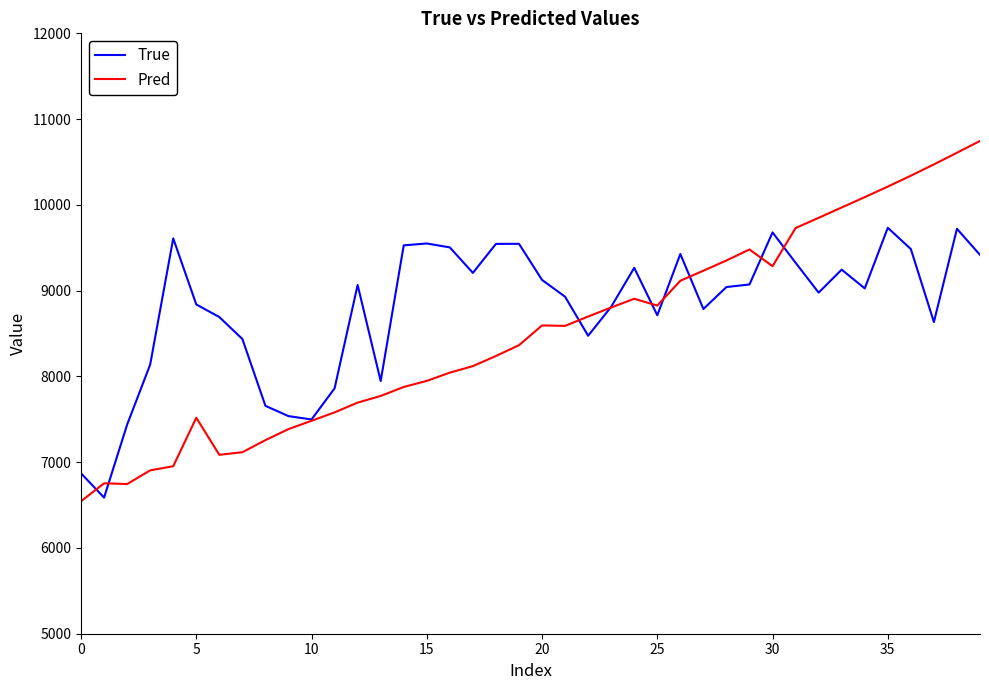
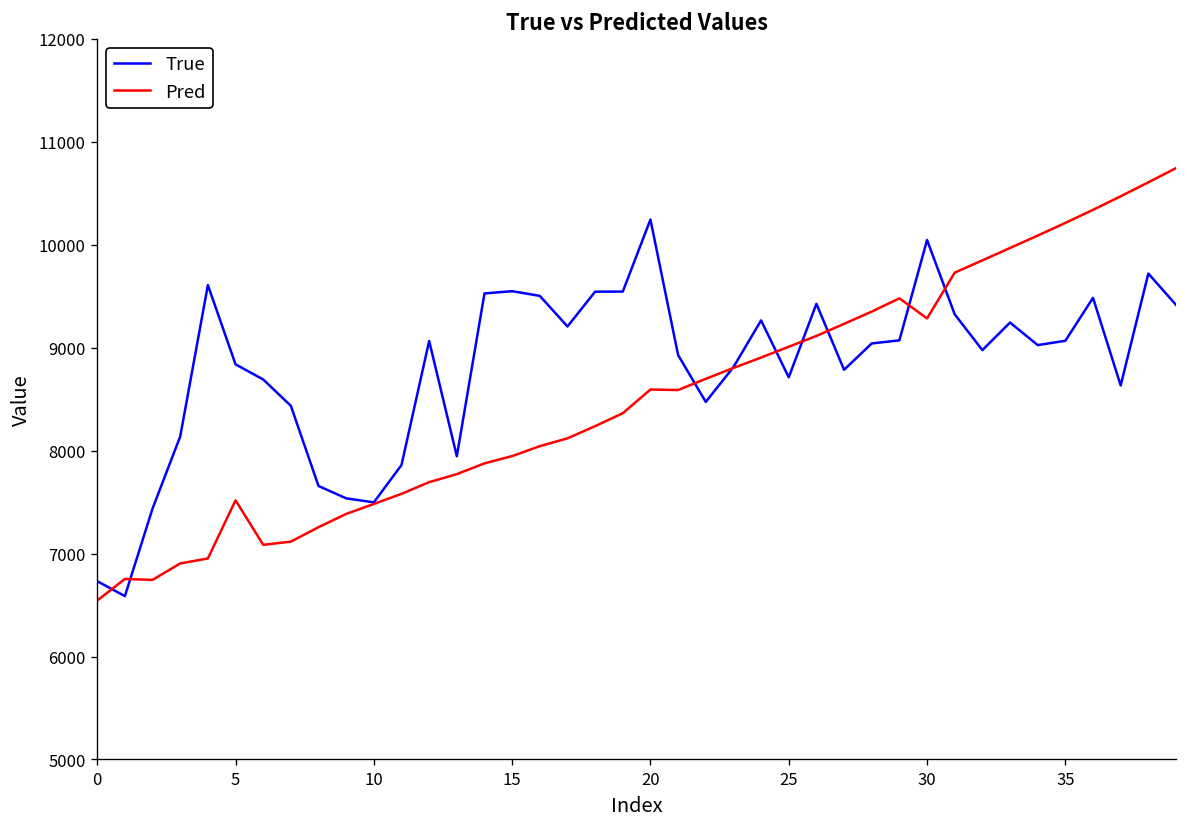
  {
    "True": {
-     "0": 6900,
+     "0": 6700,
      "5": 8800,
      "15": 9600,
-     "20": 9100,
+     "20": 10200,
      "25": 8700,
-     "30": 9700,
-     "35": 9700
+     "30": 10000,
+     "35": 9100
    },
    "Pred": {
      "0": 6500,
      "5": 7500,
      "15": 7900,
      "20": 8600,
-     "25": 8800,
+     "25": 9000,
      "30": 9300,
      "35": 10200
    }
  }
